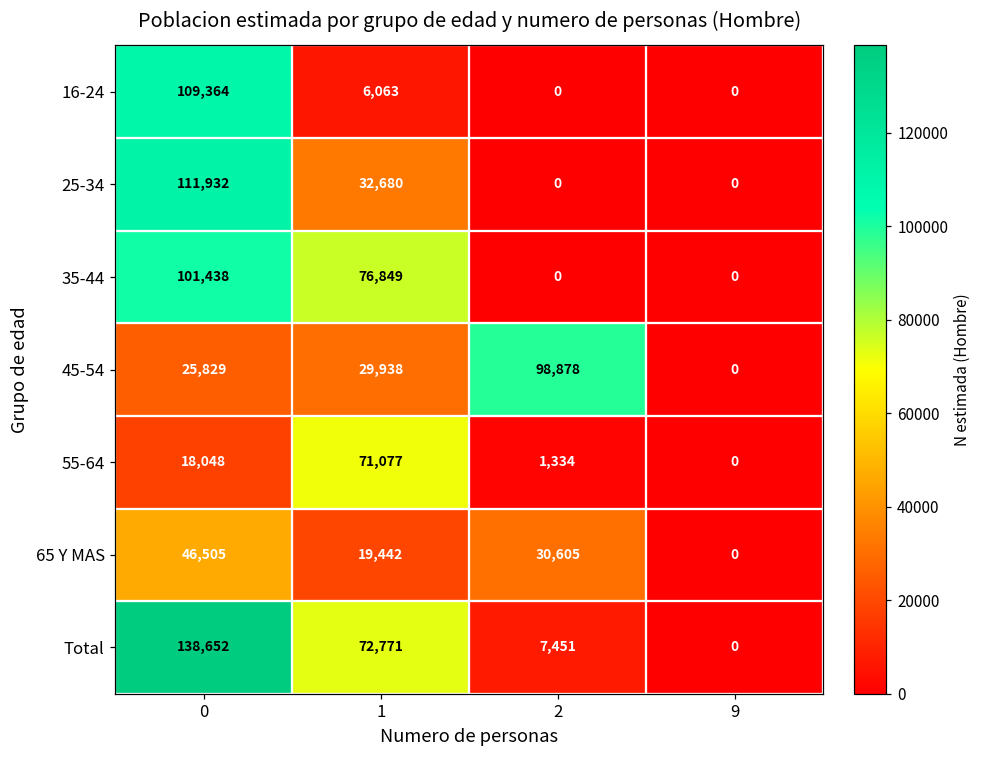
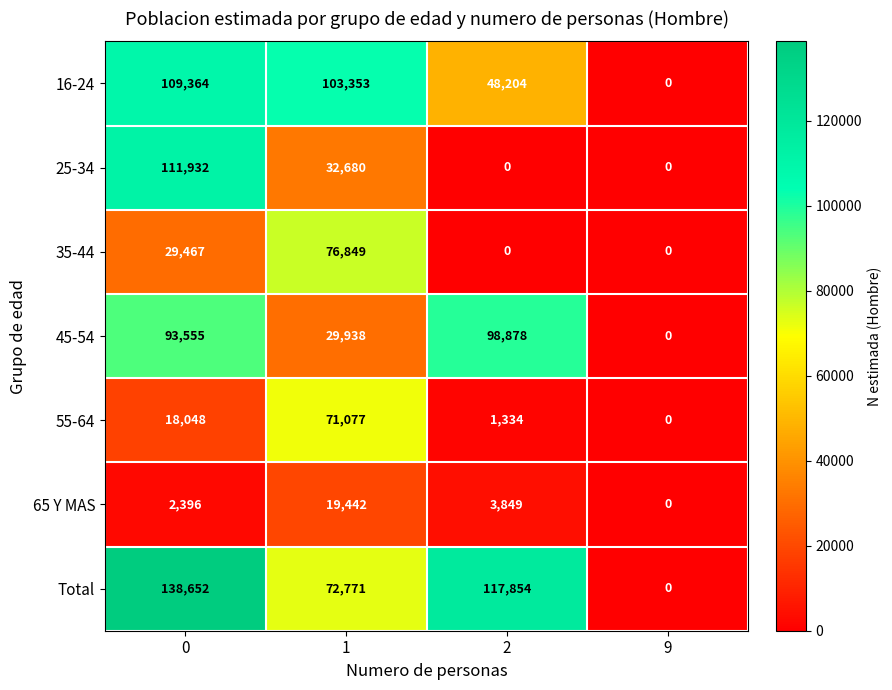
  {
    "16-24": {
      "0": "109,364",
-     "1": "6,063",
-     "2": "0",
+     "1": "103,353",
+     "2": "48,204",
      "9": "0"
    },
    "25-34": {
      "0": "111,932",
      "1": "32,680",
      "2": "0",
      "9": "0"
    },
    "35-44": {
-     "0": "101,438",
+     "0": "29,467",
      "1": "76,849",
      "2": "0",
      "9": "0"
    },
    "45-54": {
-     "0": "25,829",
+     "0": "93,555",
      "1": "29,938",
      "2": "98,878",
      "9": "0"
    },
    "55-64": {
      "0": "18,048",
      "1": "71,077",
      "2": "1,334",
      "9": "0"
    },
    "65 Y MAS": {
-     "0": "46,505",
+     "0": "2,396",
      "1": "19,442",
-     "2": "30,605",
+     "2": "3,849",
      "9": "0"
    },
    "Total": {
      "0": "138,652",
      "1": "72,771",
-     "2": "7,451",
+     "2": "117,854",
      "9": "0"
    }
  }
